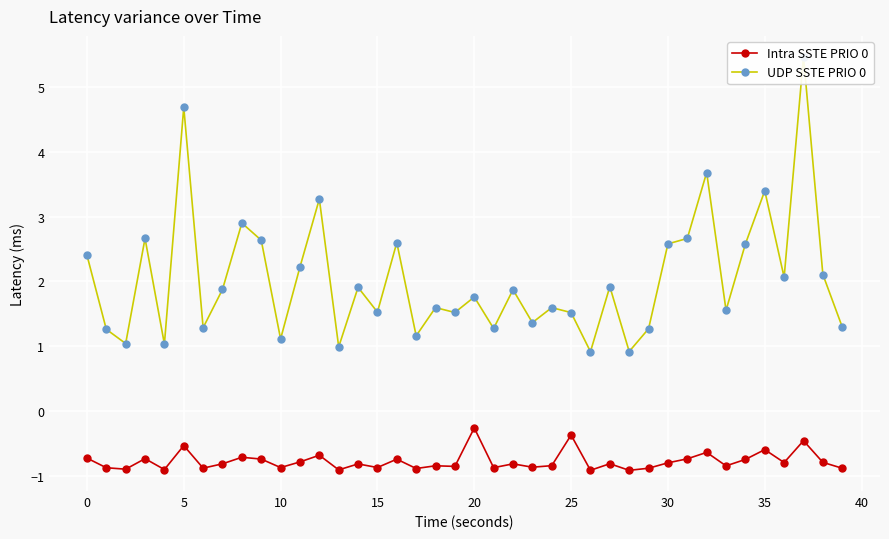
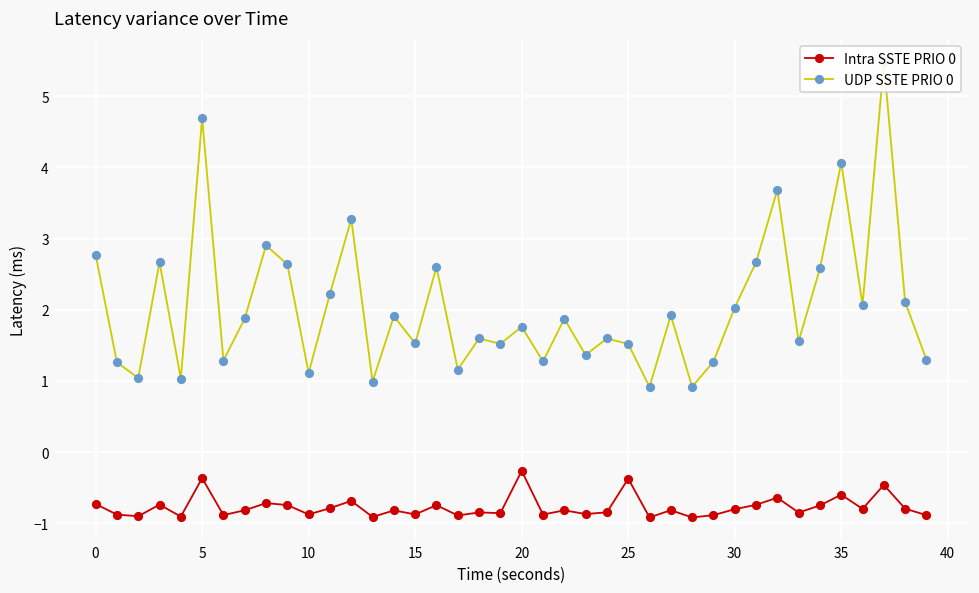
  {
    "Intra SSTE PRIO 0": {
      "0": -0.7,
-     "5": -0.5,
+     "5": -0.4,
      "10": -0.9,
      "15": -0.9,
      "20": -0.3,
      "25": -0.4,
      "30": -0.8,
      "35": -0.6
    },
    "UDP SSTE PRIO 0": {
-     "0": 2.4,
+     "0": 2.8,
      "5": 4.7,
      "10": 1.1,
      "15": 1.5,
      "20": 1.8,
      "25": 1.5,
-     "30": 2.6,
-     "35": 3.4
+     "30": 2.0,
+     "35": 4.1
    }
  }
